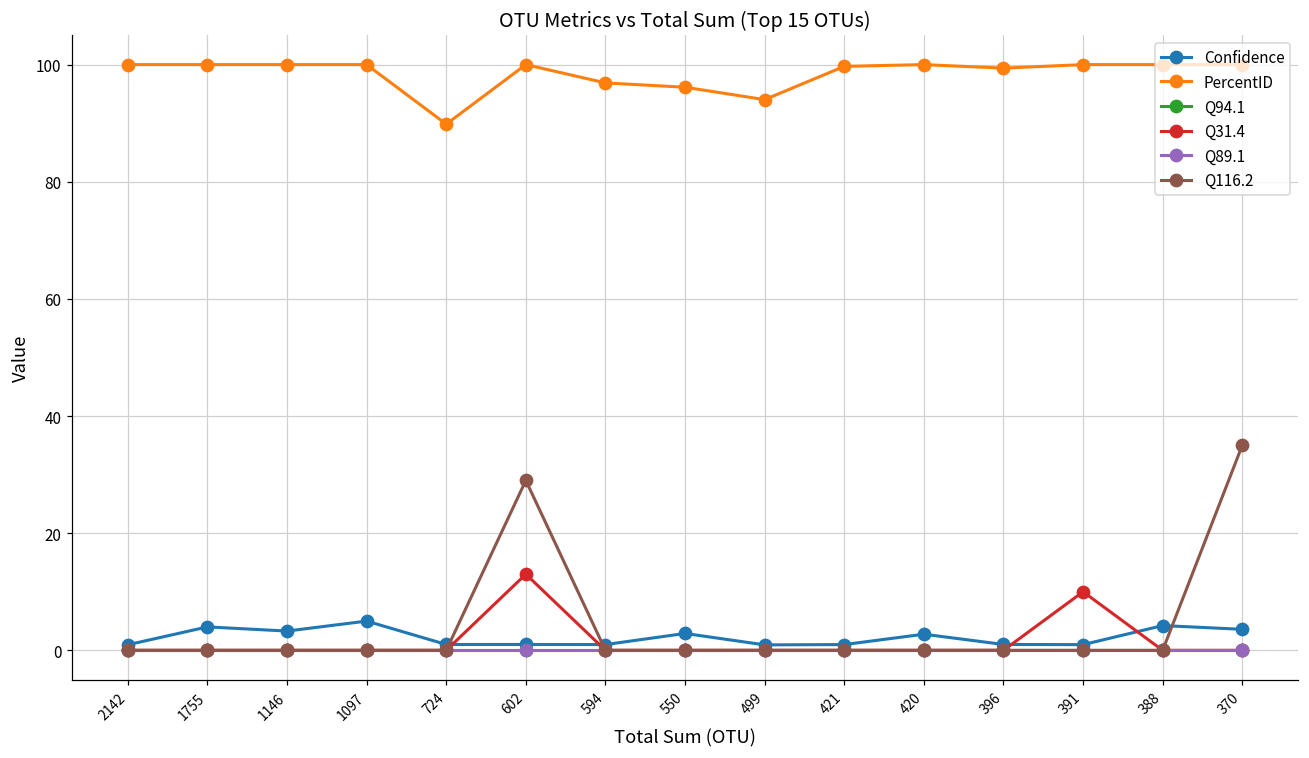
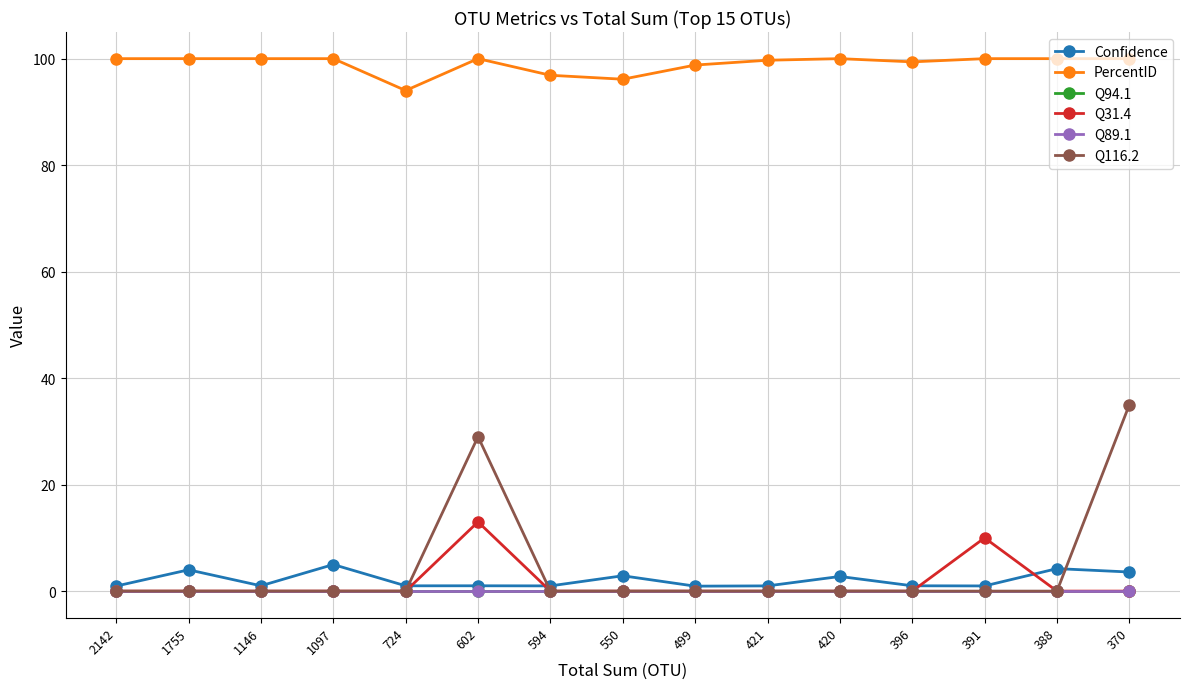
  {
    "Confidence": {
      "2142": 1,
      "1755": 4,
-     "1146": 3,
+     "1146": 1,
      "1097": 5,
      "724": 1,
      "602": 1,
      "594": 1,
      "550": 3,
      "499": 1,
      "421": 1,
      "420": 3,
      "396": 1,
      "391": 1,
      "388": 4,
      "370": 4
    },
    "PercentID": {
      "2142": 100,
      "1755": 100,
      "1146": 100,
      "1097": 100,
-     "724": 90,
+     "724": 94,
      "602": 100,
      "594": 97,
      "550": 96,
-     "499": 94,
+     "499": 99,
      "421": 100,
      "420": 100,
      "396": 99,
      "391": 100
    },
    "Q89.1": {
      "602": 0
    },
    "Q31.4": {
      "602": 13,
      "391": 10
    },
    "Q116.2": {
      "602": 29,
      "370": 35
    }
  }
